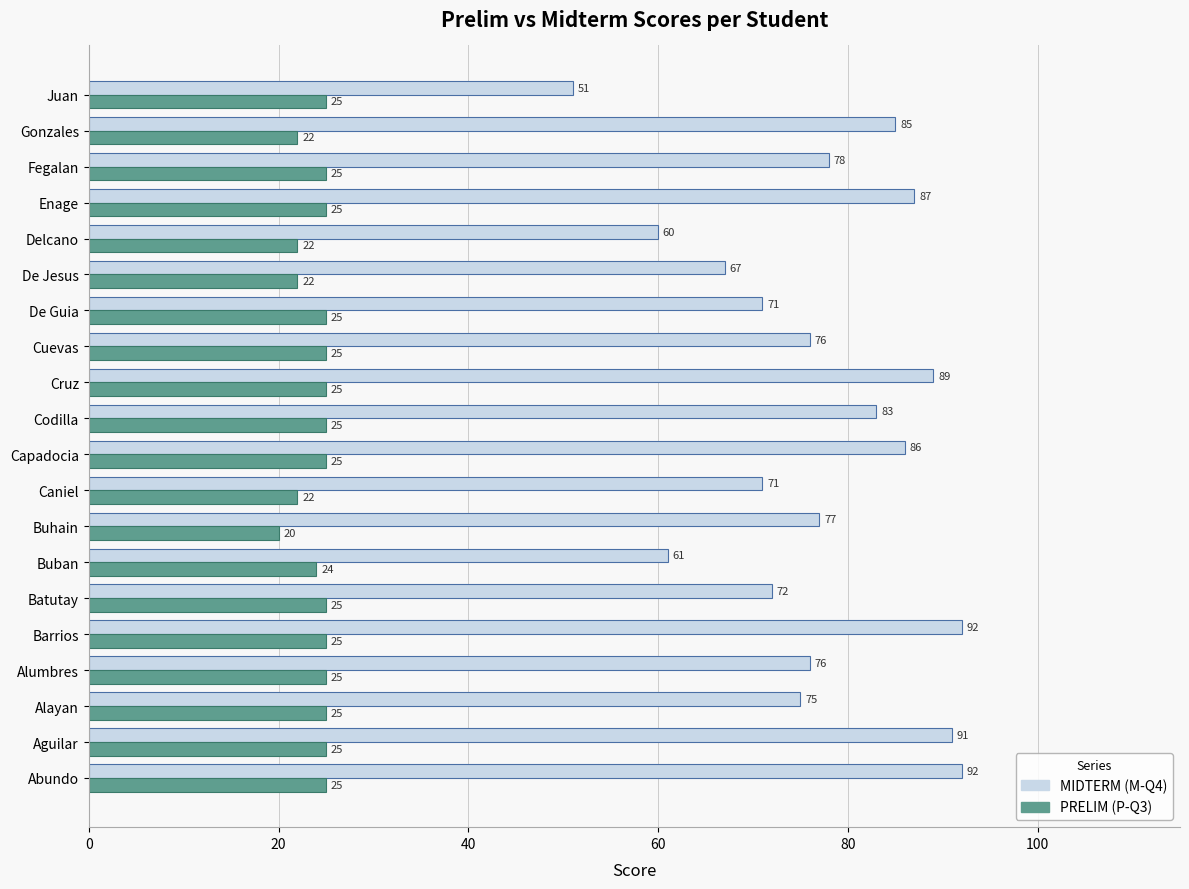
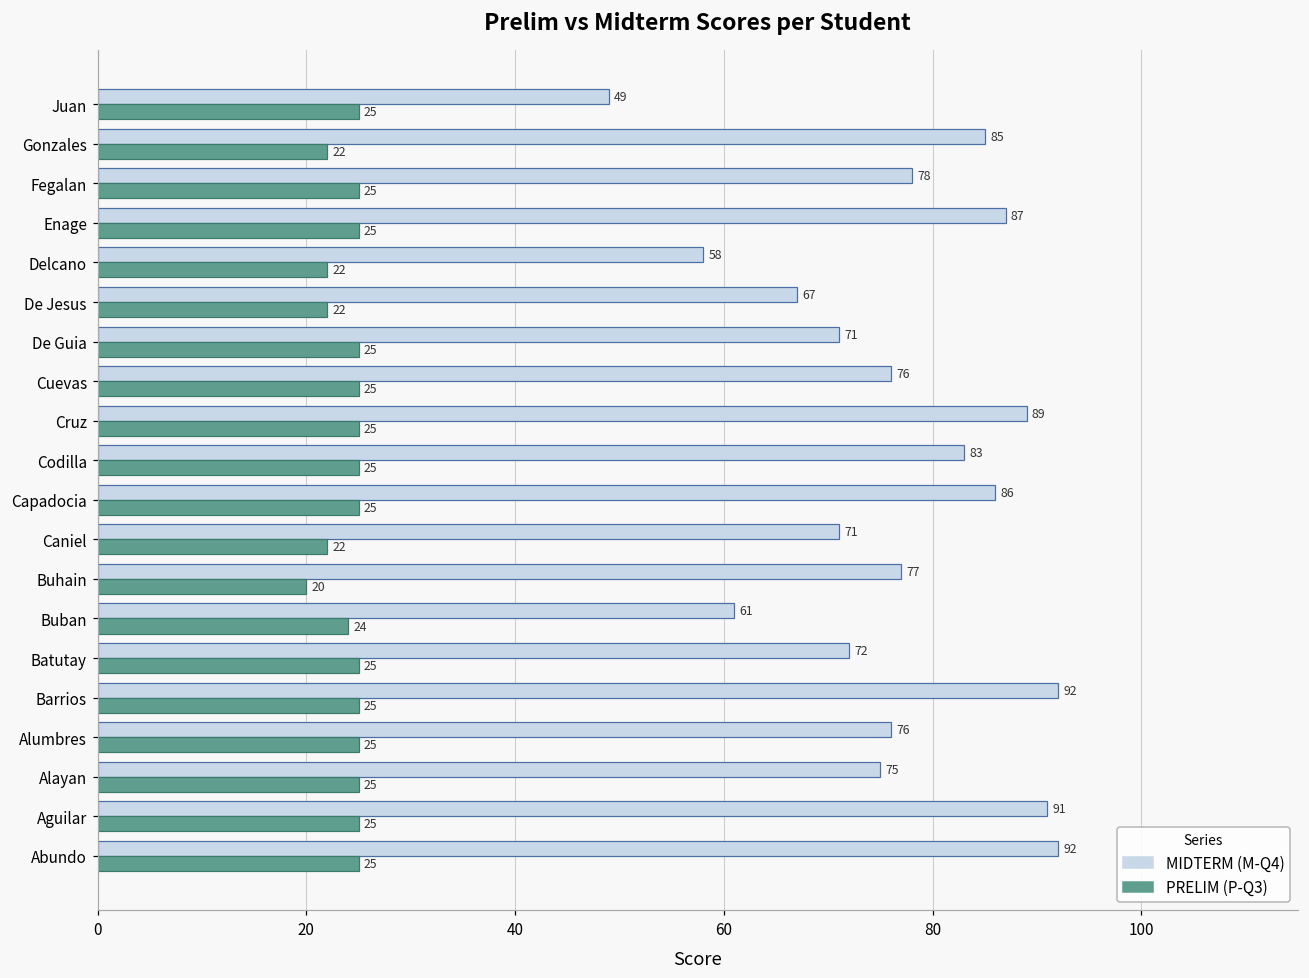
  {
    "MIDTERM (M-Q4)": {
-     "Juan": 51,
+     "Juan": 49,
      "Gonzales": 85,
      "Fegalan": 78,
      "Enage": 87,
-     "Delcano": 60,
+     "Delcano": 58,
      "De Jesus": 67,
      "De Guia": 71,
      "Cuevas": 76,
      "Cruz": 89,
      "Codilla": 83,
      "Capadocia": 86,
      "Caniel": 71,
      "Buhain": 77,
      "Buban": 61,
      "Batutay": 72,
      "Barrios": 92,
      "Alumbres": 76,
      "Alayan": 75,
      "Aguilar": 91,
      "Abundo": 92
    },
    "PRELIM (P-Q3)": {
      "Juan": 25,
      "Gonzales": 22,
      "Fegalan": 25,
      "Enage": 25,
      "Delcano": 22,
      "De Jesus": 22,
      "De Guia": 25,
      "Cuevas": 25,
      "Cruz": 25,
      "Codilla": 25,
      "Capadocia": 25,
      "Caniel": 22,
      "Buhain": 20,
      "Buban": 24,
      "Batutay": 25,
      "Barrios": 25,
      "Alumbres": 25,
      "Alayan": 25,
      "Aguilar": 25,
      "Abundo": 25
    }
  }
